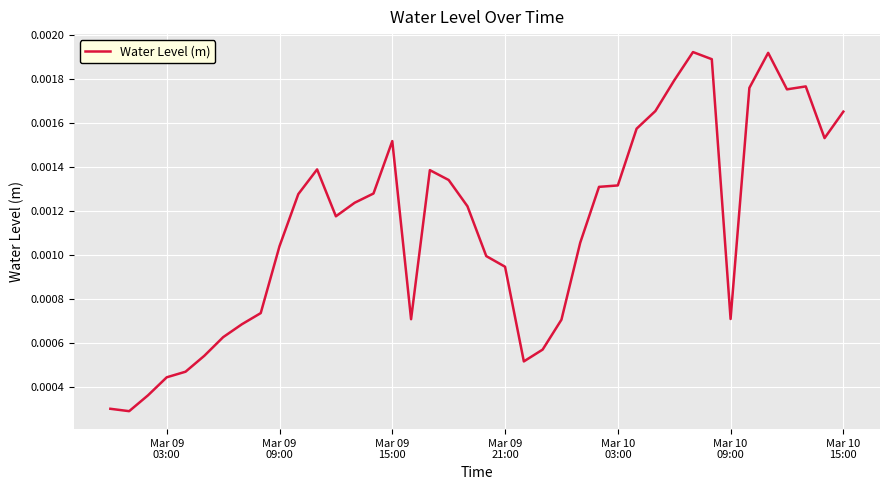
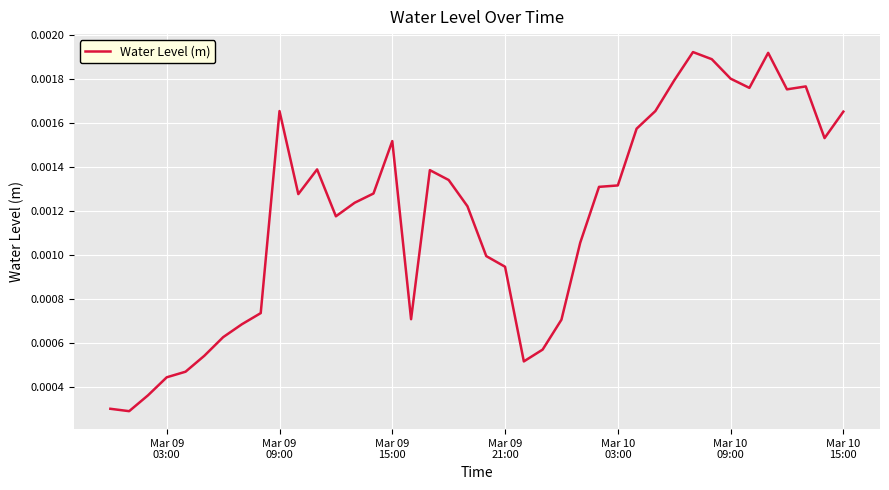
  {
    "Mar 09 03:00": 0.00044,
-   "Mar 09 09:00": 0.00104,
+   "Mar 09 09:00": 0.00166,
    "Mar 09 15:00": 0.00152,
    "Mar 09 21:00": 0.00095,
    "Mar 10 03:00": 0.00132,
-   "Mar 10 09:00": 0.00071,
+   "Mar 10 09:00": 0.00180,
    "Mar 10 15:00": 0.00165
  }
